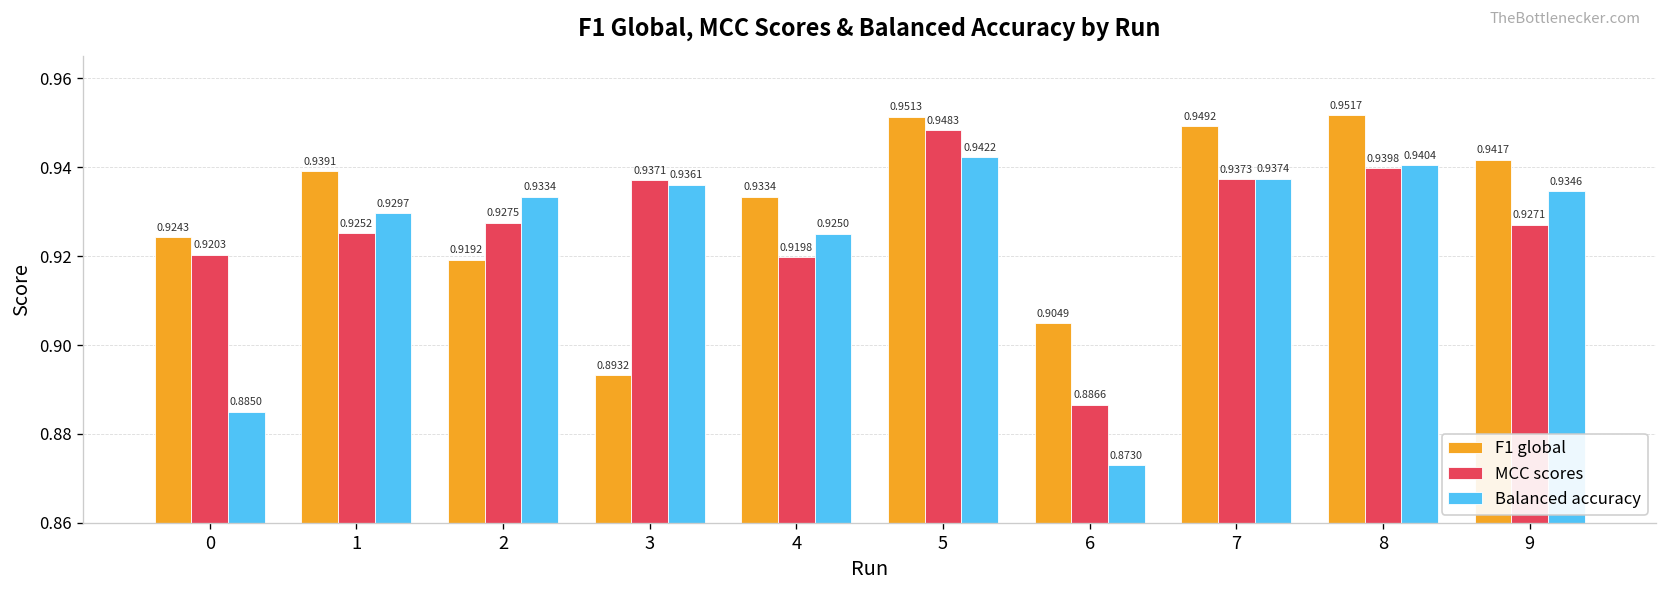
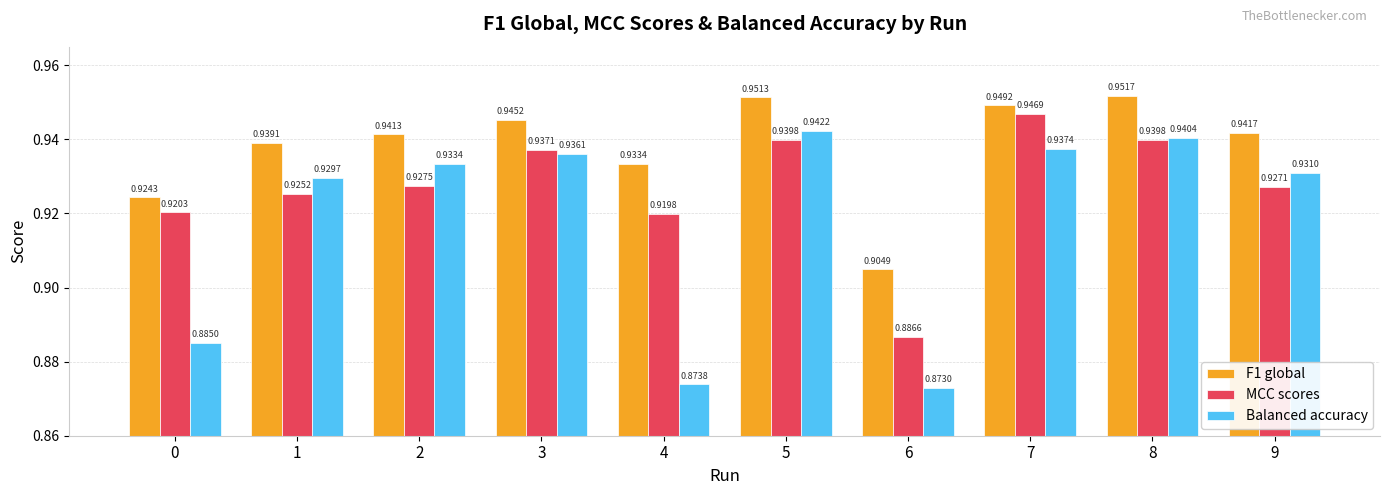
  {
    "F1 global": {
      "0": 0.9243,
      "1": 0.9391,
-     "2": 0.9192,
-     "3": 0.8932,
+     "2": 0.9413,
+     "3": 0.9452,
      "4": 0.9334,
      "5": 0.9513,
      "6": 0.9049,
      "7": 0.9492,
      "8": 0.9517,
      "9": 0.9417
    },
    "MCC scores": {
      "0": 0.9203,
      "1": 0.9252,
      "2": 0.9275,
      "3": 0.9371,
      "4": 0.9198,
-     "5": 0.9483,
+     "5": 0.9398,
      "6": 0.8866,
-     "7": 0.9373,
+     "7": 0.9469,
      "8": 0.9398,
      "9": 0.9271
    },
    "Balanced accuracy": {
      "0": 0.8850,
      "1": 0.9297,
      "2": 0.9334,
      "3": 0.9361,
-     "4": 0.9250,
+     "4": 0.8738,
      "5": 0.9422,
      "6": 0.8730,
      "7": 0.9374,
      "8": 0.9404,
-     "9": 0.9346
+     "9": 0.9310
    }
  }
